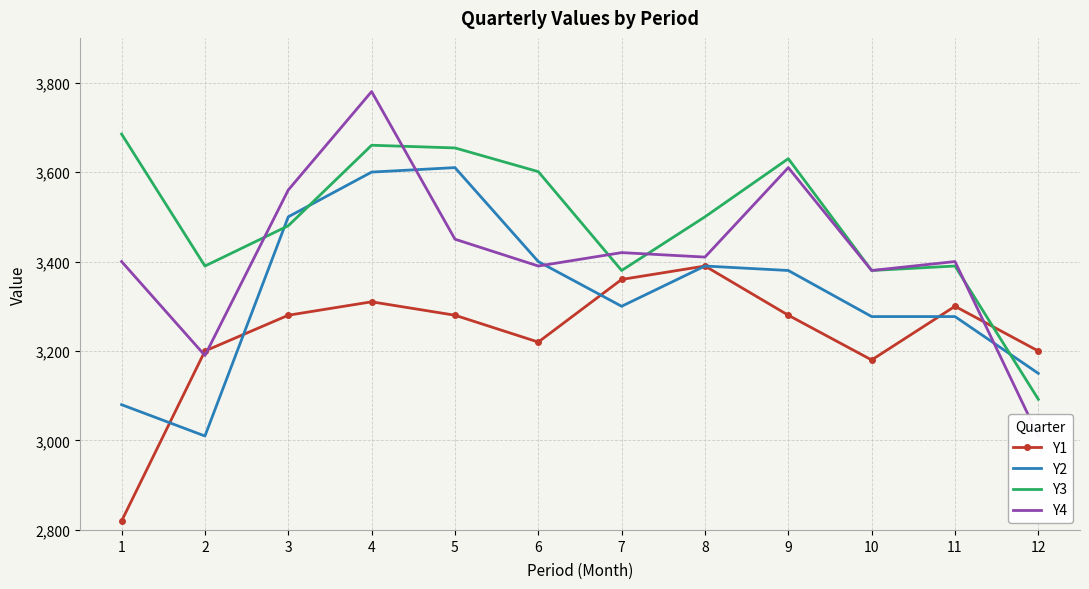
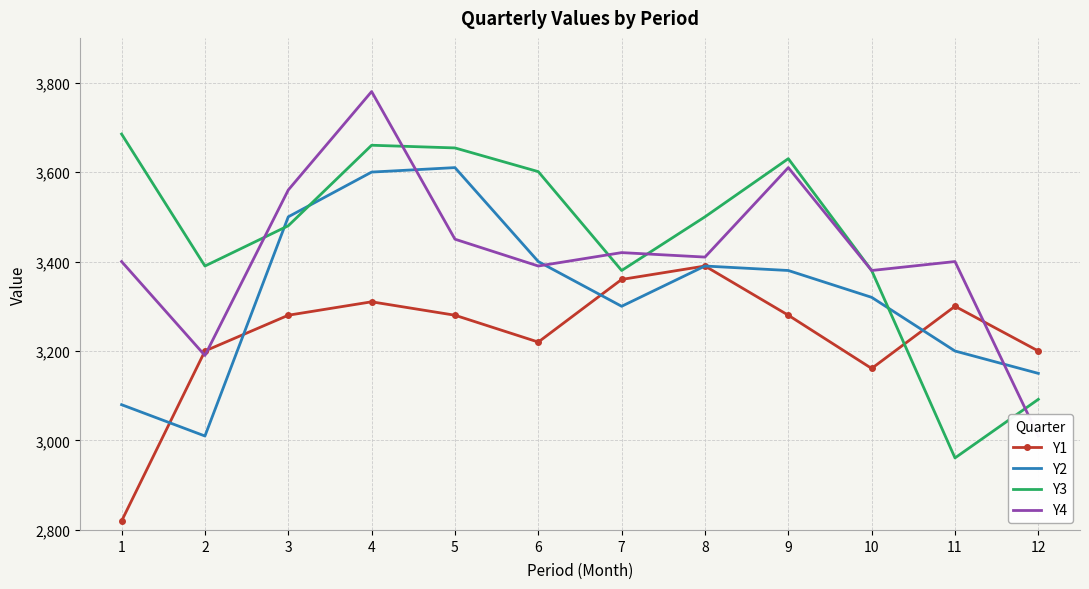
  {
    "Y1": {
      "1": "2,820",
      "2": "3,200",
      "3": "3,280",
      "4": "3,310",
      "5": "3,280",
      "6": "3,220",
      "7": "3,360",
      "9": "3,280",
-     "10": "3,180",
+     "10": "3,160",
      "11": "3,300",
      "12": "3,200"
    },
    "Y2": {
      "1": "3,080",
      "2": "3,010",
      "3": "3,500",
      "4": "3,600",
      "5": "3,610",
      "6": "3,400",
      "7": "3,300",
      "9": "3,380",
-     "10": "3,280",
-     "11": "3,280",
+     "10": "3,320",
+     "11": "3,200",
      "12": "3,150"
    },
    "Y3": {
      "1": "3,690",
      "2": "3,390",
      "3": "3,480",
      "4": "3,660",
      "5": "3,650",
      "6": "3,600",
      "7": "3,380",
      "8": "3,500",
      "9": "3,630",
-     "11": "3,390",
+     "11": "2,960",
      "12": "3,090"
    },
    "Y4": {
      "1": "3,400",
      "2": "3,190",
      "3": "3,560",
      "4": "3,780",
      "5": "3,450",
      "6": "3,390",
      "7": "3,420",
      "8": "3,410",
      "9": "3,610",
      "11": "3,400"
    }
  }
